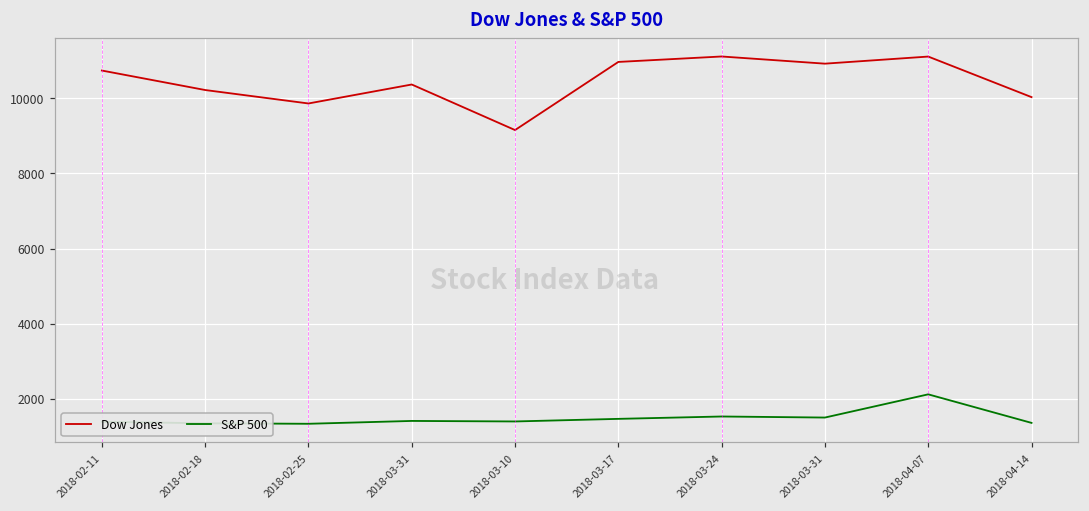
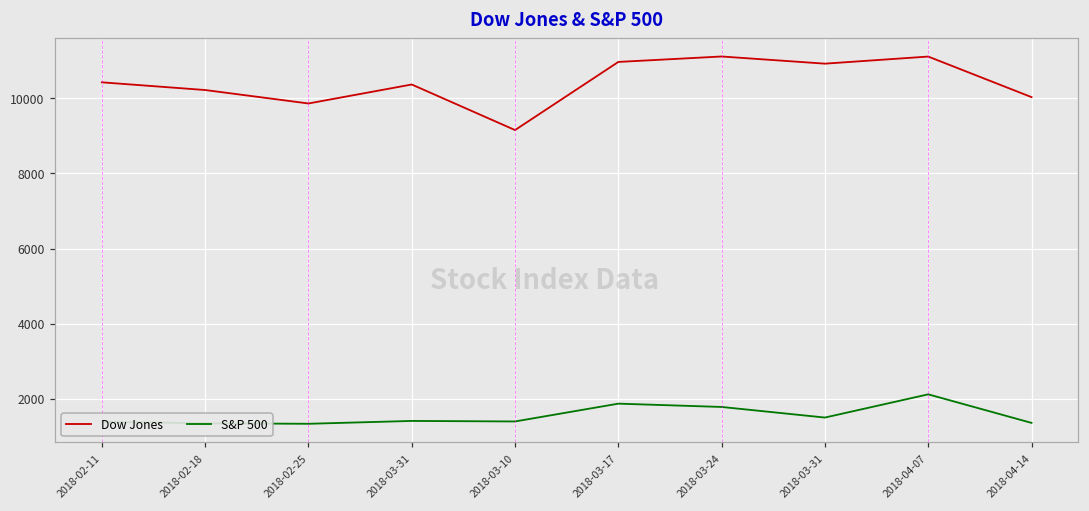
  {
    "Dow Jones": {
-     "2018-02-11": 10700,
+     "2018-02-11": 10400,
      "2018-02-18": 10200,
      "2018-02-25": 9900,
      "2018-03-10": 9200,
      "2018-03-17": 11000,
      "2018-03-24": 11100,
      "2018-04-07": 11100,
      "2018-04-14": 10000
    },
    "S&P 500": {
      "2018-02-25": 1300,
      "2018-03-10": 1400,
-     "2018-03-17": 1500,
-     "2018-03-24": 1500,
+     "2018-03-17": 1900,
+     "2018-03-24": 1800,
      "2018-04-07": 2100,
      "2018-04-14": 1400
    }
  }
